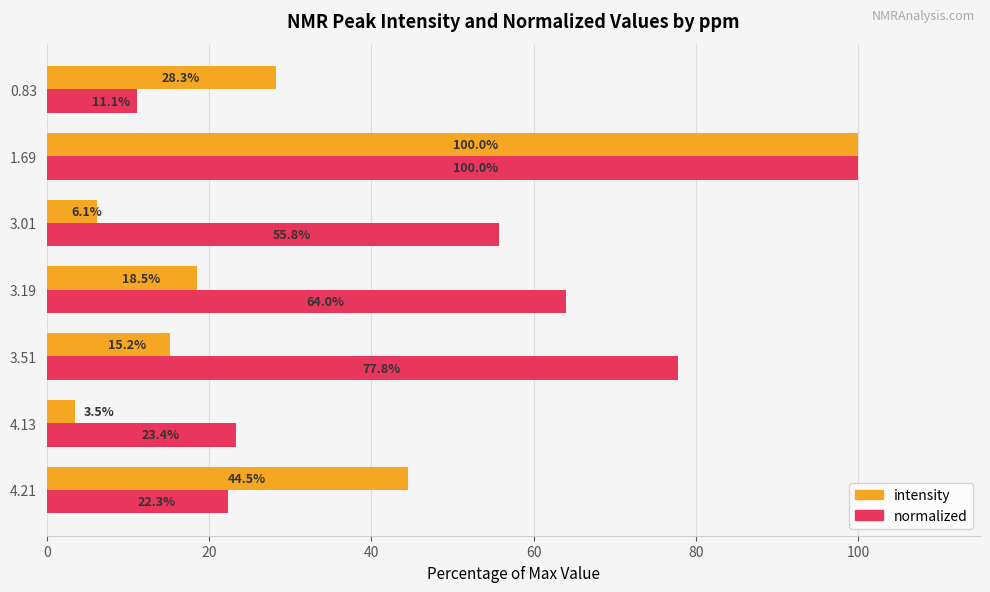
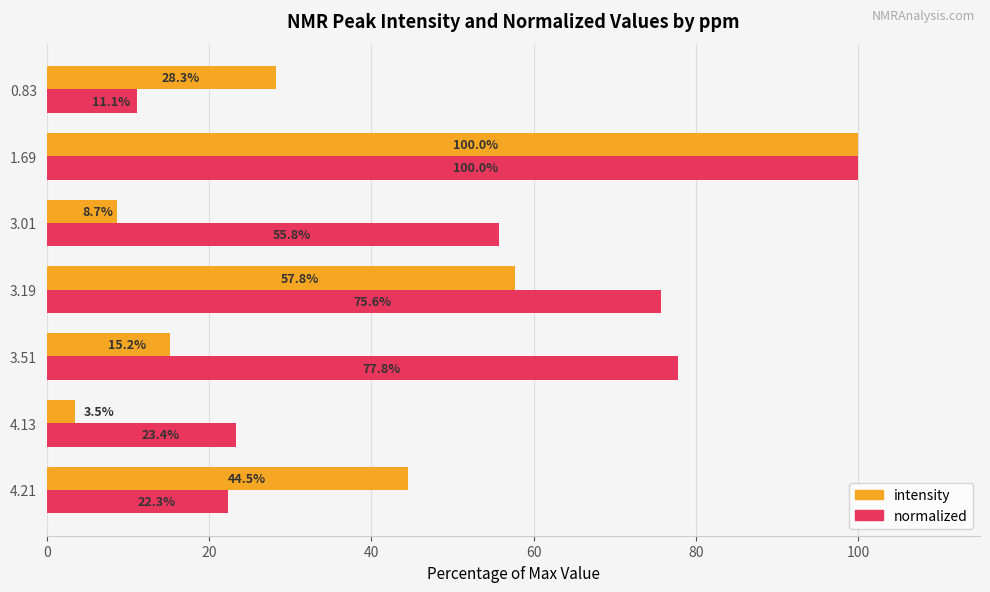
  {
    "intensity": {
      "0.83": "28.3%",
      "1.69": "100.0%",
-     "3.01": "6.1%",
-     "3.19": "18.5%",
+     "3.01": "8.7%",
+     "3.19": "57.8%",
      "3.51": "15.2%",
      "4.13": "3.5%",
      "4.21": "44.5%"
    },
    "normalized": {
      "0.83": "11.1%",
      "1.69": "100.0%",
      "3.01": "55.8%",
-     "3.19": "64.0%",
+     "3.19": "75.6%",
      "3.51": "77.8%",
      "4.13": "23.4%",
      "4.21": "22.3%"
    }
  }
